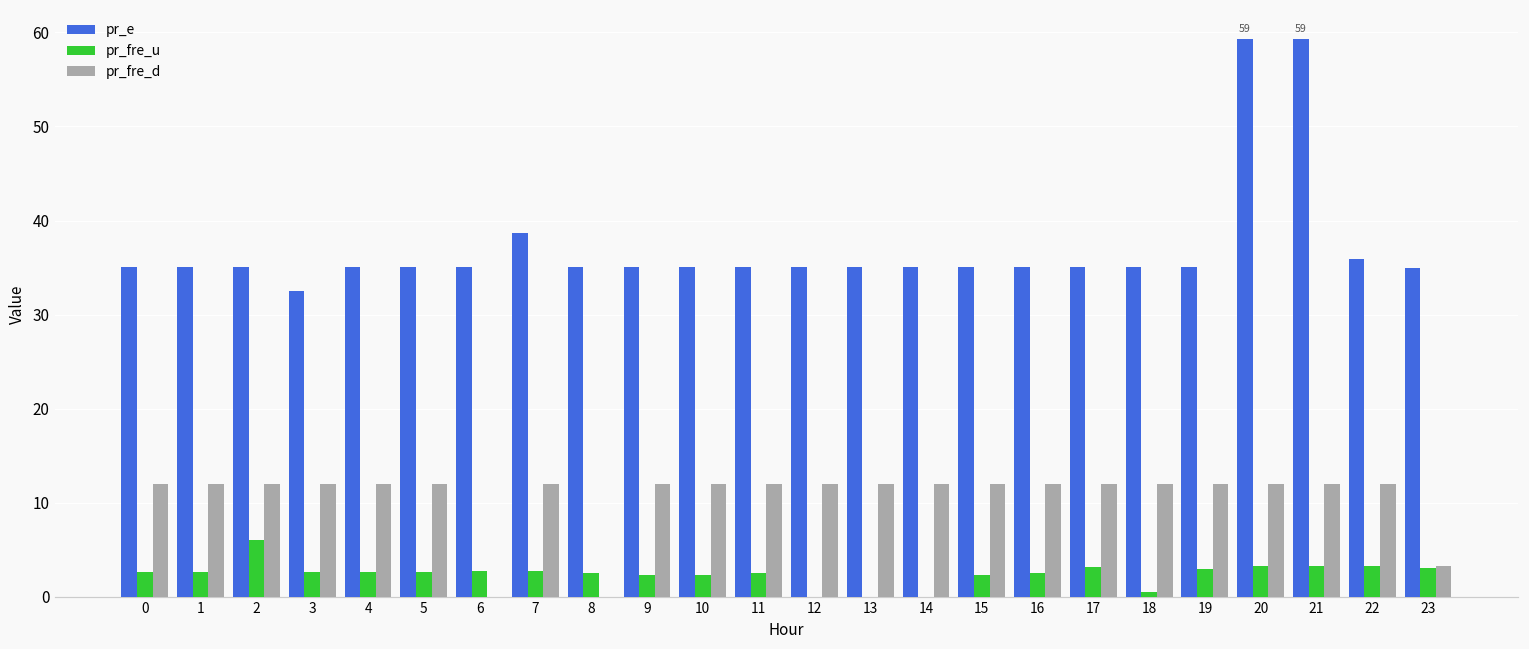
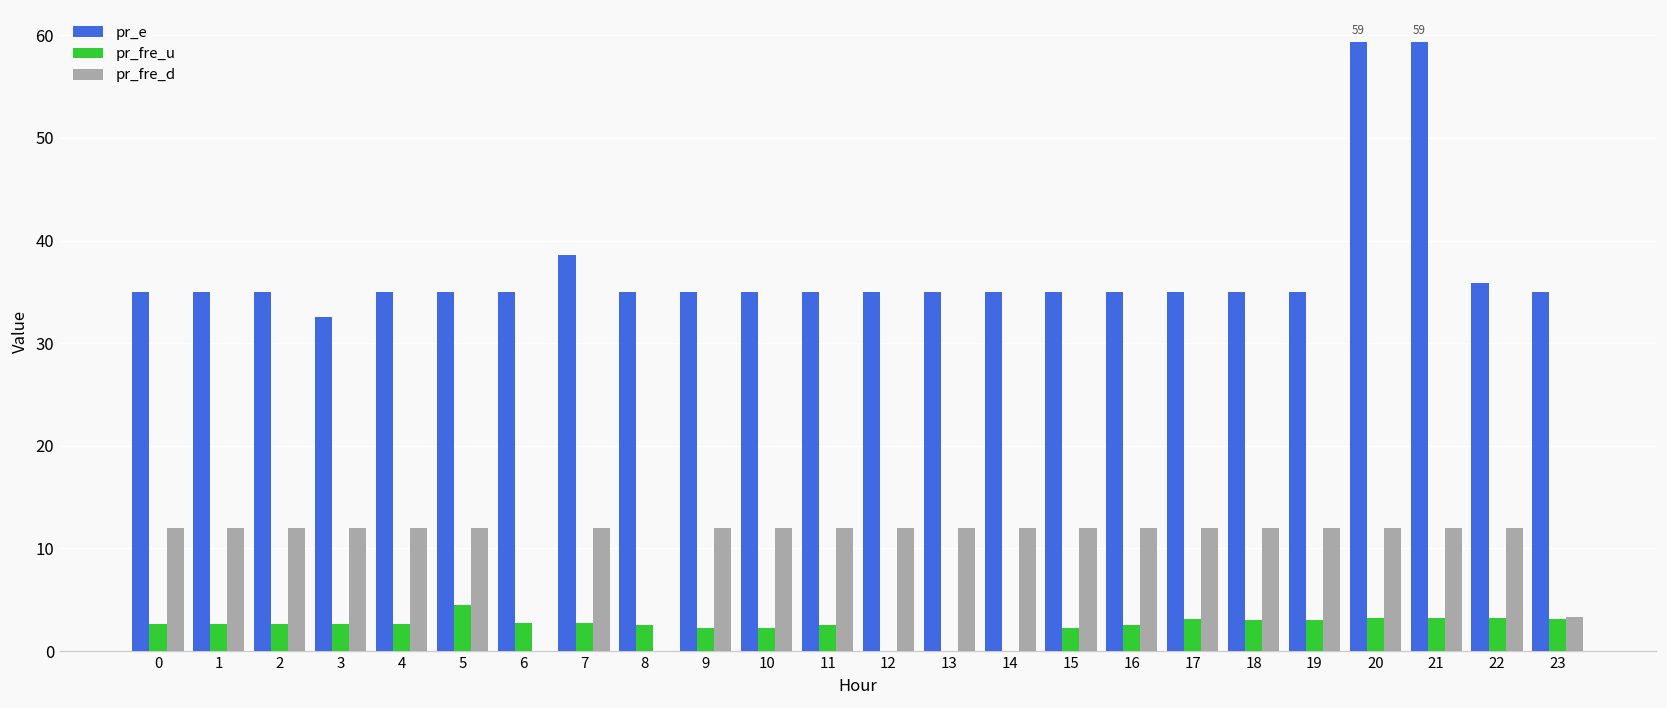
  {
    "pr_e": {
      "20": 59,
      "21": 59
    },
    "pr_fre_u": {
      "0": 3,
      "1": 3,
-     "2": 6,
+     "2": 3,
      "3": 3,
      "4": 3,
-     "5": 3,
+     "5": 5,
      "6": 3,
      "7": 3,
      "8": 3,
      "9": 2,
      "10": 2,
      "11": 3,
      "15": 2,
      "16": 3,
      "17": 3,
-     "18": 1,
+     "18": 3,
      "19": 3,
      "20": 3,
      "21": 3,
      "22": 3,
      "23": 3
    },
    "pr_fre_d": {
      "0": 12,
      "1": 12,
      "2": 12,
      "3": 12,
      "4": 12,
      "5": 12,
      "7": 12,
      "9": 12,
      "10": 12,
      "11": 12,
      "12": 12,
      "13": 12,
      "14": 12,
      "15": 12,
      "16": 12,
      "17": 12,
      "18": 12,
      "19": 12,
      "20": 12,
      "21": 12,
      "22": 12,
      "23": 3
    }
  }
